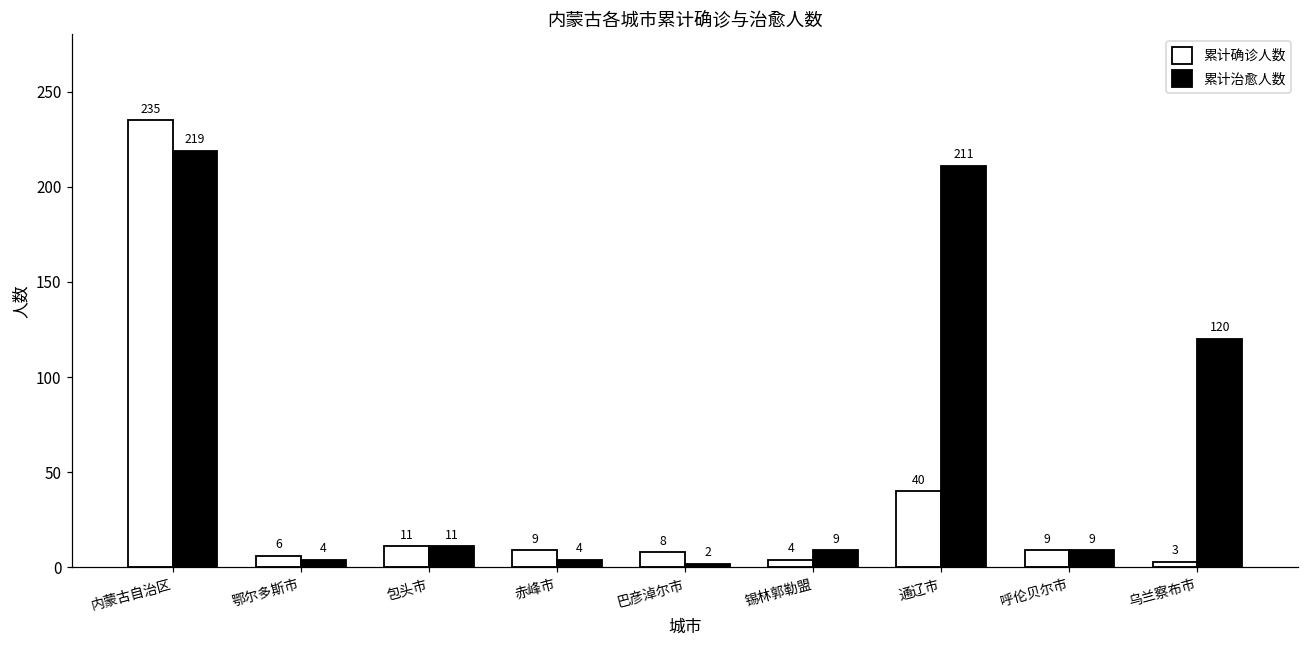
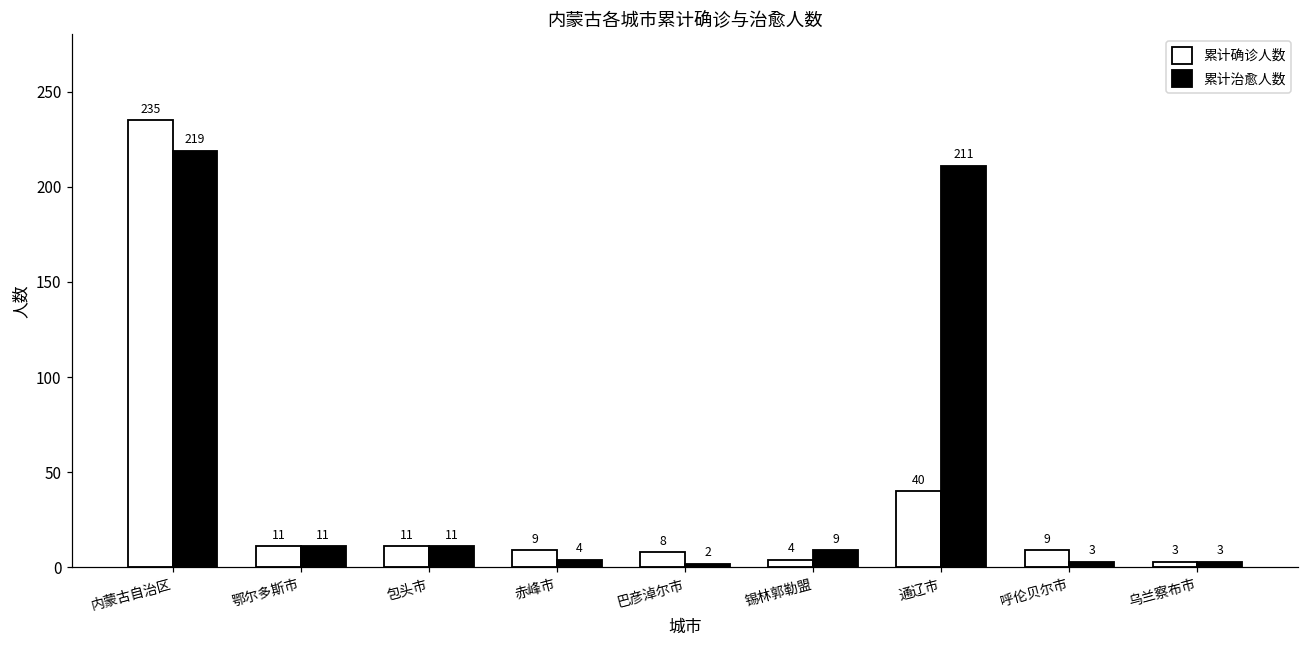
  {
    "累计确诊人数": {
      "内蒙古自治区": 235,
-     "鄂尔多斯市": 6,
+     "鄂尔多斯市": 11,
      "包头市": 11,
      "赤峰市": 9,
      "巴彦淖尔市": 8,
      "锡林郭勒盟": 4,
      "通辽市": 40,
      "呼伦贝尔市": 9,
      "乌兰察布市": 3
    },
    "累计治愈人数": {
      "内蒙古自治区": 219,
-     "鄂尔多斯市": 4,
+     "鄂尔多斯市": 11,
      "包头市": 11,
      "赤峰市": 4,
      "巴彦淖尔市": 2,
      "锡林郭勒盟": 9,
      "通辽市": 211,
-     "呼伦贝尔市": 9,
-     "乌兰察布市": 120
+     "呼伦贝尔市": 3,
+     "乌兰察布市": 3
    }
  }
